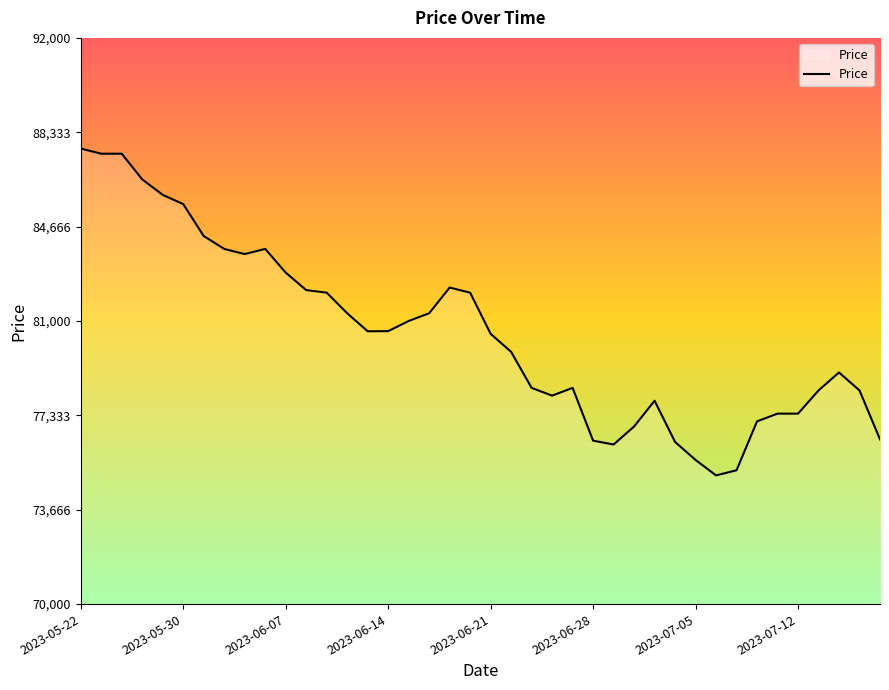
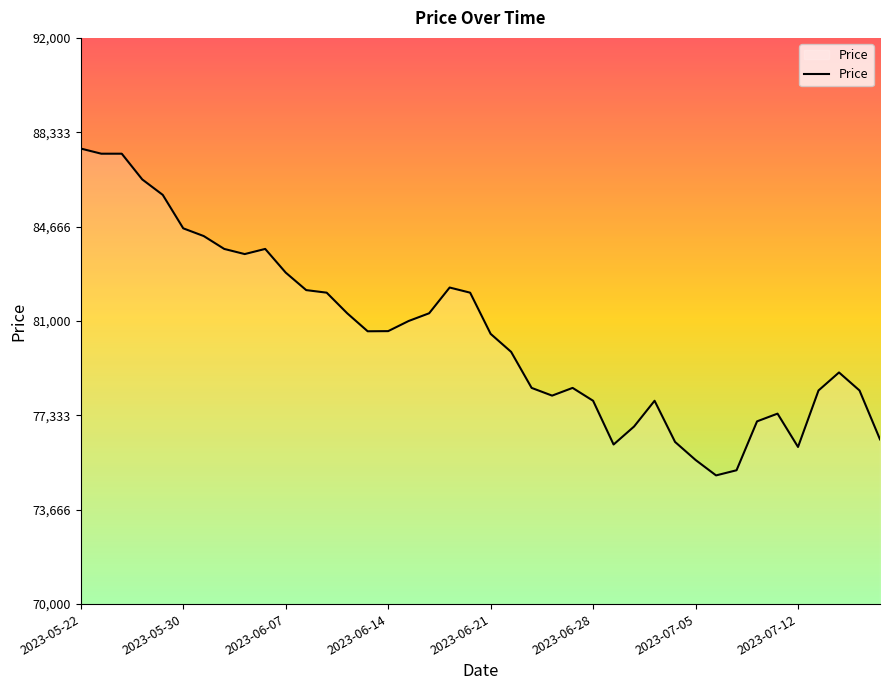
  {
    "2023-05-22": "87,700",
-   "2023-05-30": "85,500",
+   "2023-05-30": "84,600",
    "2023-06-07": "82,900",
    "2023-06-14": "80,600",
    "2023-06-21": "80,500",
-   "2023-06-28": "76,400",
+   "2023-06-28": "77,900",
    "2023-07-05": "75,600",
-   "2023-07-12": "77,400"
+   "2023-07-12": "76,100"
  }
